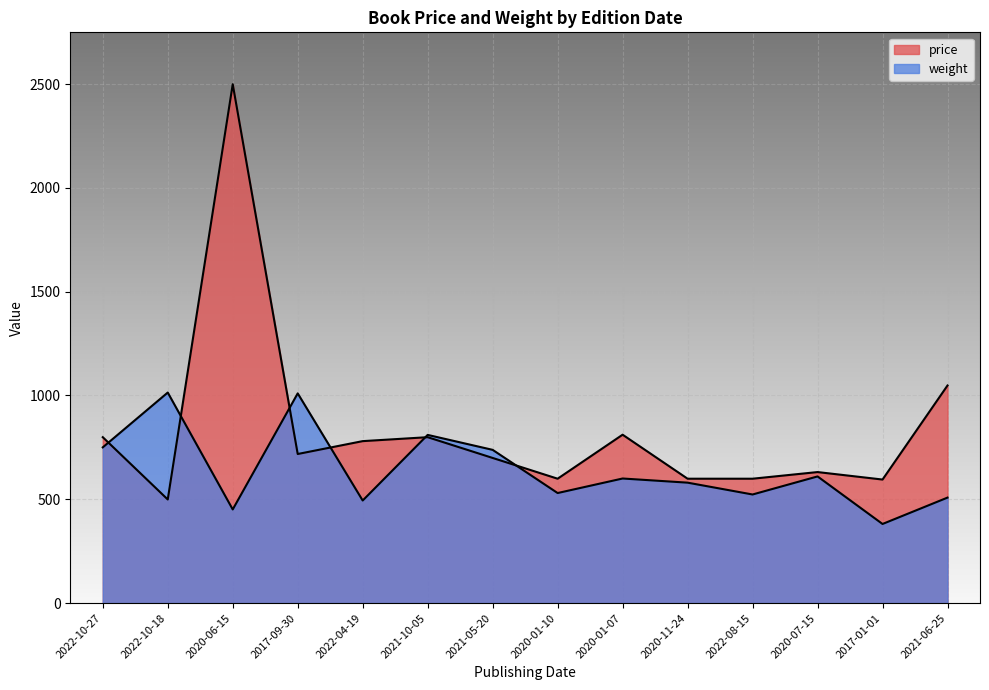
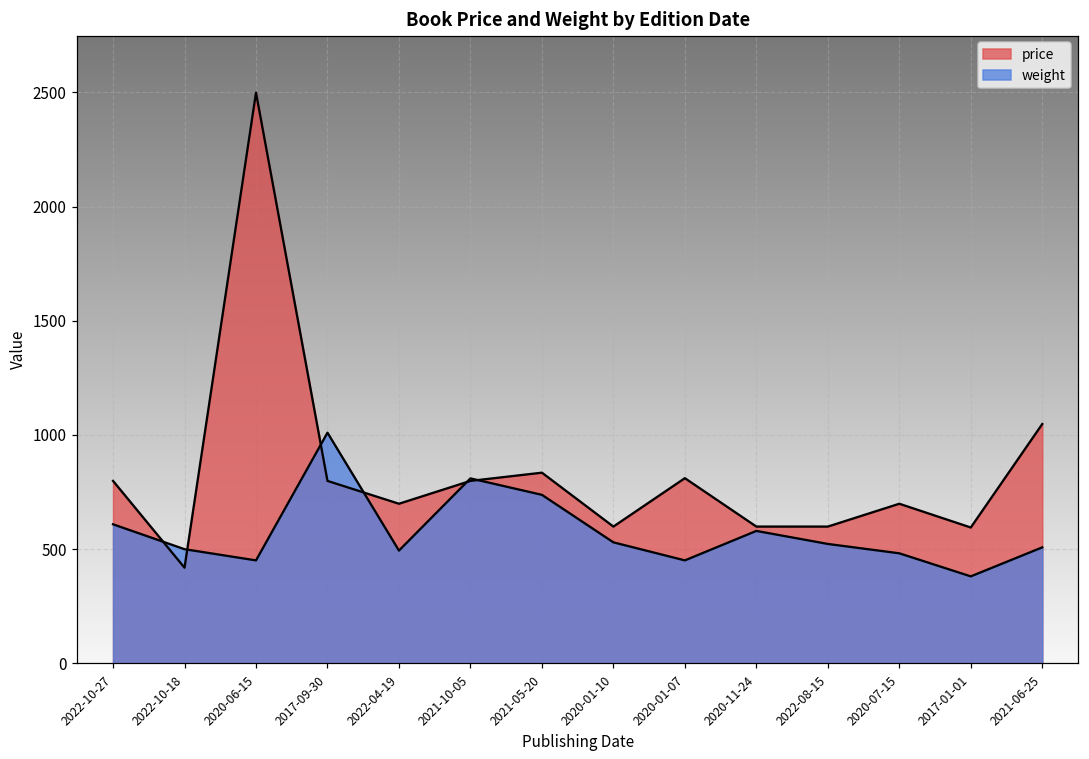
  {
    "price": {
      "2022-10-27": 800,
-     "2022-10-18": 500,
+     "2022-10-18": 420,
      "2020-06-15": 2500,
-     "2017-09-30": 720,
-     "2022-04-19": 780,
-     "2021-05-20": 700,
+     "2017-09-30": 800,
+     "2022-04-19": 700,
+     "2021-05-20": 840,
      "2020-01-10": 600,
      "2020-01-07": 810,
      "2020-11-24": 600,
      "2022-08-15": 600,
-     "2020-07-15": 630,
+     "2020-07-15": 700,
      "2017-01-01": 600,
      "2021-06-25": 1050
    },
    "weight": {
-     "2022-10-27": 750,
-     "2022-10-18": 1010,
+     "2022-10-27": 610,
+     "2022-10-18": 500,
      "2020-06-15": 450,
      "2017-09-30": 1010,
      "2022-04-19": 490,
      "2021-05-20": 740,
      "2020-01-10": 530,
-     "2020-01-07": 600,
+     "2020-01-07": 450,
      "2020-11-24": 580,
      "2022-08-15": 520,
-     "2020-07-15": 610,
+     "2020-07-15": 480,
      "2017-01-01": 380,
      "2021-06-25": 510
    }
  }
